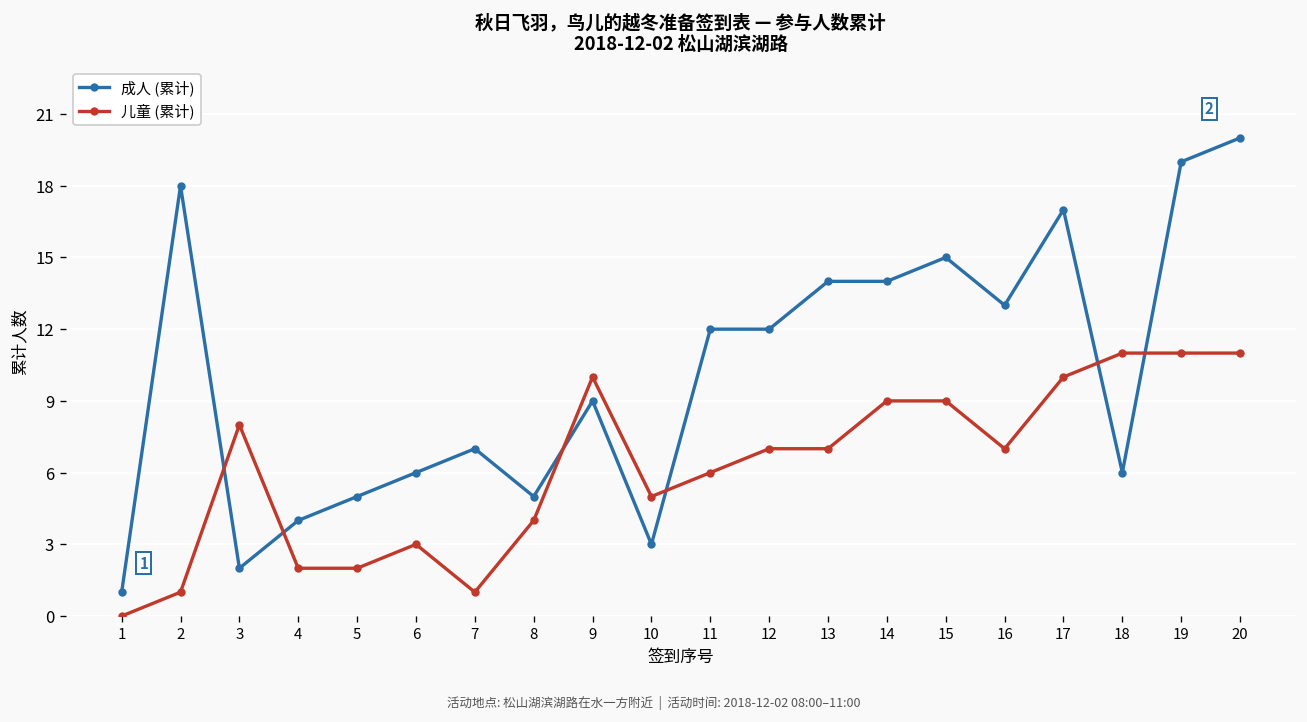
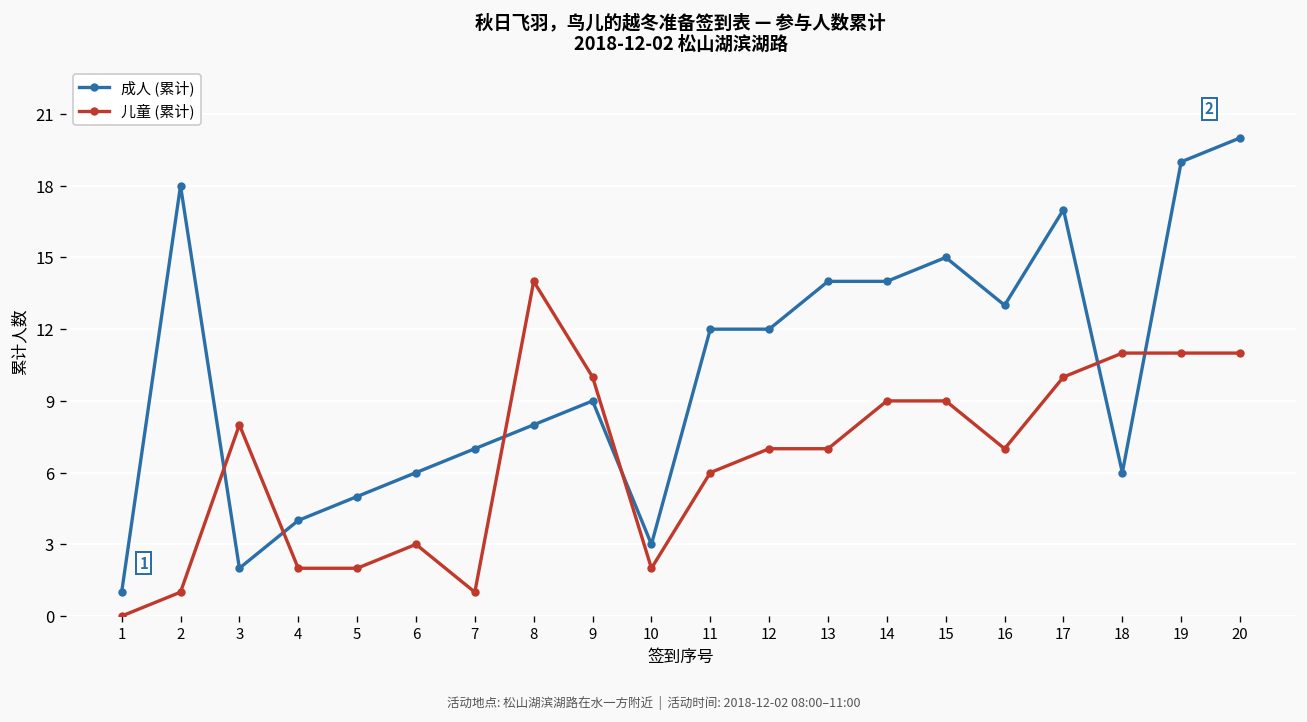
  {
    "成人 (累计)": {
      "2": 18,
      "3": 2,
      "4": 4,
      "5": 5,
      "6": 6,
      "7": 7,
-     "8": 5,
+     "8": 8,
      "9": 9,
      "10": 3,
      "11": 12,
      "12": 12,
      "13": 14,
      "14": 14,
      "15": 15,
      "16": 13,
      "17": 17,
      "18": 6,
      "19": 19,
      "20": 20
    },
    "儿童 (累计)": {
      "1": 0,
      "3": 8,
      "4": 2,
      "5": 2,
      "6": 3,
      "7": 1,
-     "8": 4,
+     "8": 14,
      "9": 10,
-     "10": 5,
+     "10": 2,
      "11": 6,
      "12": 7,
      "13": 7,
      "14": 9,
      "15": 9,
      "16": 7,
      "17": 10,
      "18": 11,
      "19": 11,
      "20": 11
    }
  }
